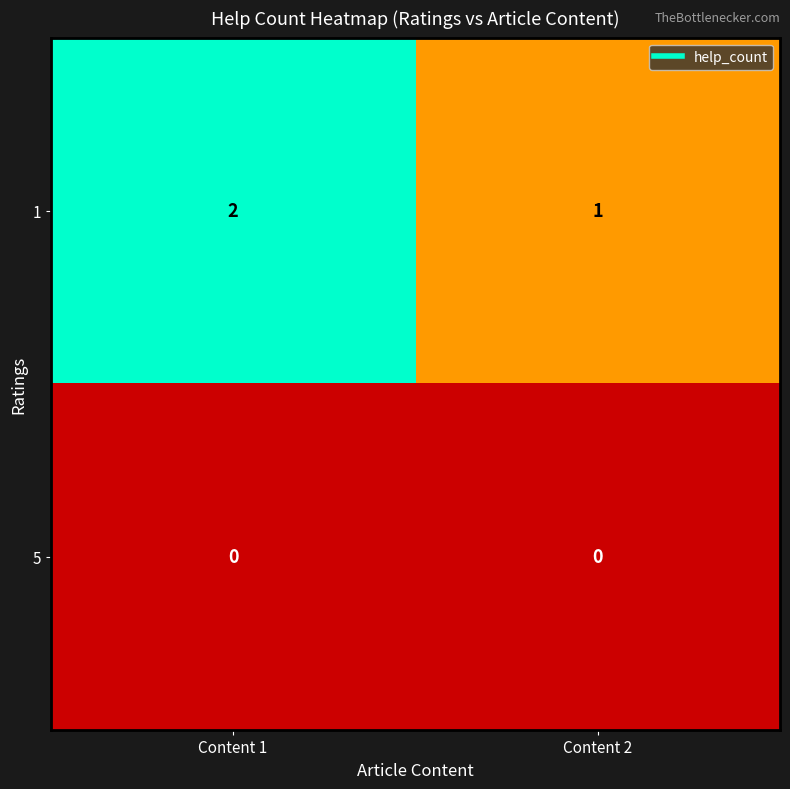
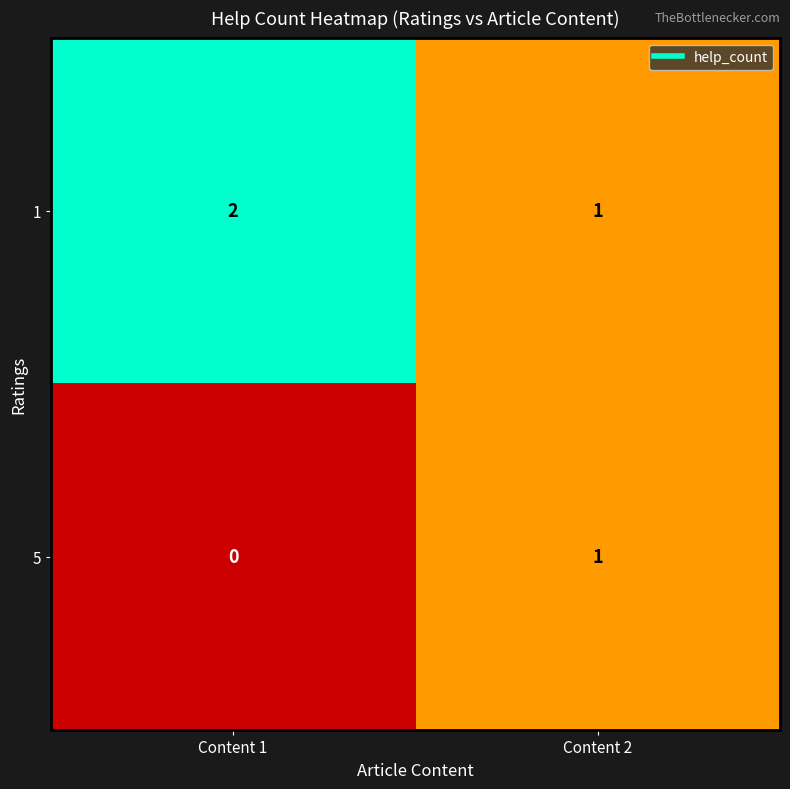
  {
    "1": {
      "Content 1": 2,
      "Content 2": 1
    },
    "5": {
      "Content 1": 0,
-     "Content 2": 0
+     "Content 2": 1
    }
  }
